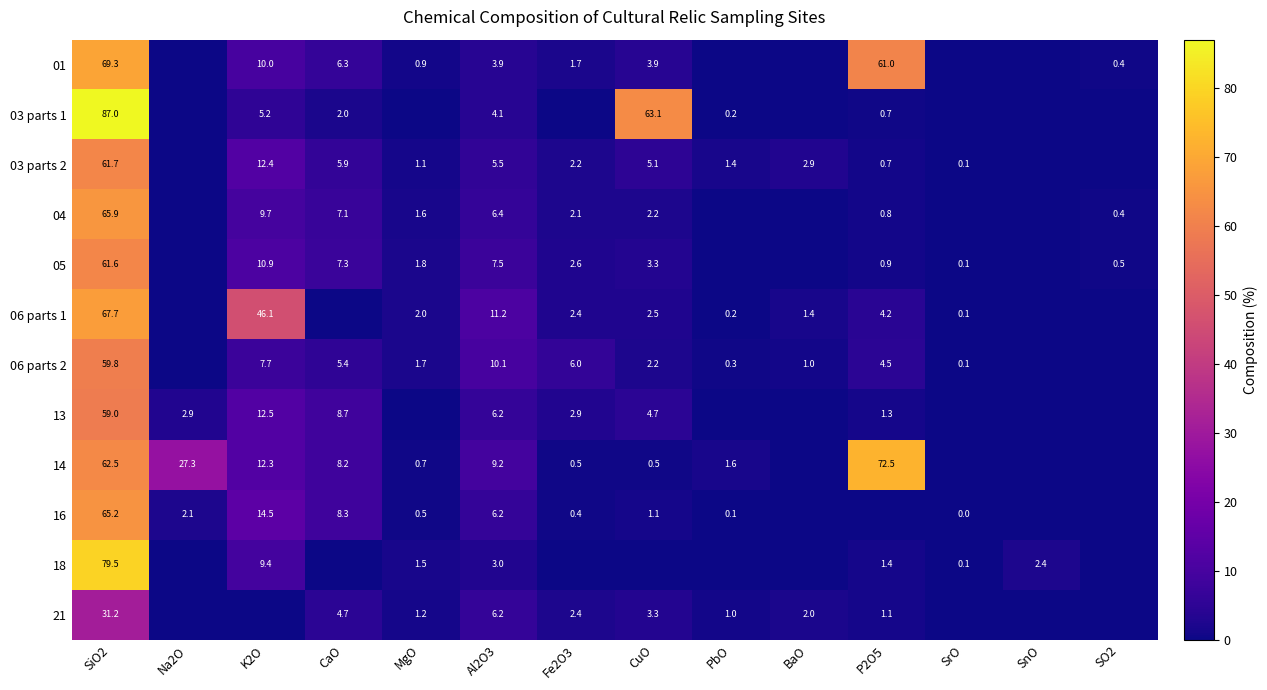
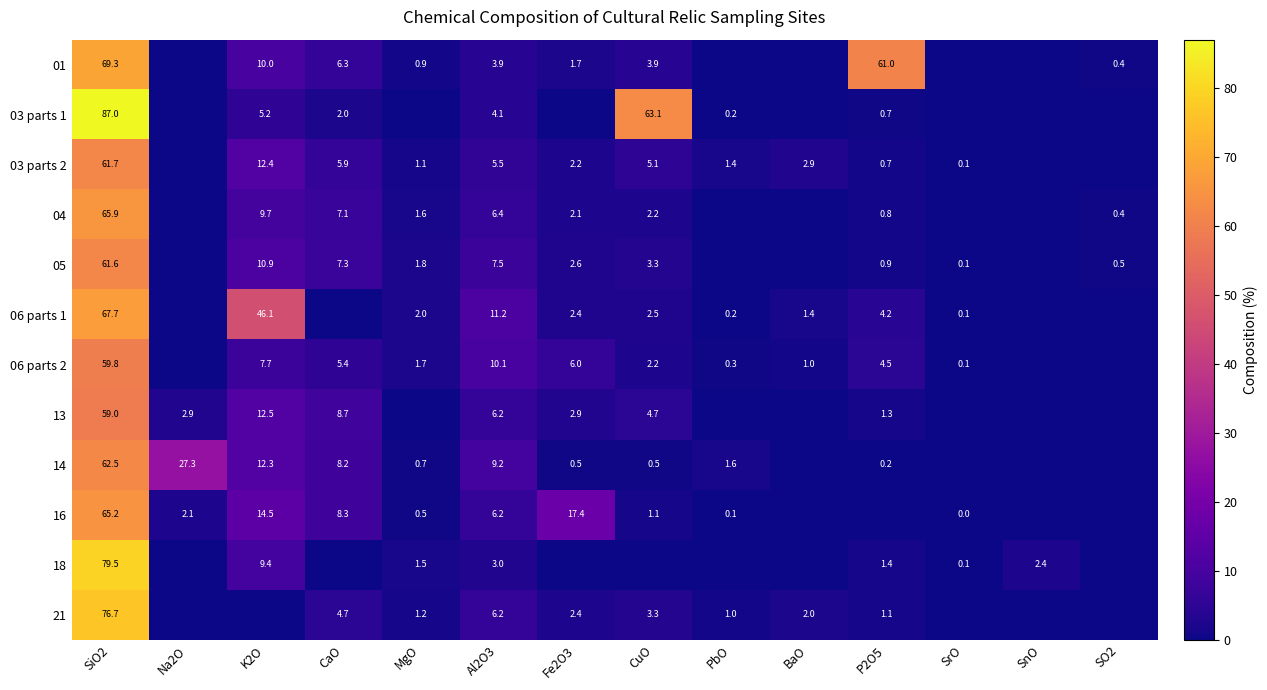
  {
    "01": {
      "SiO2": 69.3,
      "K2O": 10.0,
      "CaO": 6.3,
      "MgO": 0.9,
      "Al2O3": 3.9,
      "Fe2O3": 1.7,
      "CuO": 3.9,
      "P2O5": 61.0,
      "SO2": 0.4
    },
    "03 parts 1": {
      "SiO2": 87.0,
      "K2O": 5.2,
      "CaO": 2.0,
      "Al2O3": 4.1,
      "CuO": 63.1,
      "PbO": 0.2,
      "P2O5": 0.7
    },
    "03 parts 2": {
      "SiO2": 61.7,
      "K2O": 12.4,
      "CaO": 5.9,
      "MgO": 1.1,
      "Al2O3": 5.5,
      "Fe2O3": 2.2,
      "CuO": 5.1,
      "PbO": 1.4,
      "BaO": 2.9,
      "P2O5": 0.7,
      "SrO": 0.1
    },
    "04": {
      "SiO2": 65.9,
      "K2O": 9.7,
      "CaO": 7.1,
      "MgO": 1.6,
      "Al2O3": 6.4,
      "Fe2O3": 2.1,
      "CuO": 2.2,
      "P2O5": 0.8,
      "SO2": 0.4
    },
    "05": {
      "SiO2": 61.6,
      "K2O": 10.9,
      "CaO": 7.3,
      "MgO": 1.8,
      "Al2O3": 7.5,
      "Fe2O3": 2.6,
      "CuO": 3.3,
      "P2O5": 0.9,
      "SrO": 0.1,
      "SO2": 0.5
    },
    "06 parts 1": {
      "SiO2": 67.7,
      "K2O": 46.1,
      "MgO": 2.0,
      "Al2O3": 11.2,
      "Fe2O3": 2.4,
      "CuO": 2.5,
      "PbO": 0.2,
      "BaO": 1.4,
      "P2O5": 4.2,
      "SrO": 0.1
    },
    "06 parts 2": {
      "SiO2": 59.8,
      "K2O": 7.7,
      "CaO": 5.4,
      "MgO": 1.7,
      "Al2O3": 10.1,
      "Fe2O3": 6.0,
      "CuO": 2.2,
      "PbO": 0.3,
      "BaO": 1.0,
      "P2O5": 4.5,
      "SrO": 0.1
    },
    "13": {
      "SiO2": 59.0,
      "Na2O": 2.9,
      "K2O": 12.5,
      "CaO": 8.7,
      "Al2O3": 6.2,
      "Fe2O3": 2.9,
      "CuO": 4.7,
      "P2O5": 1.3
    },
    "14": {
      "SiO2": 62.5,
      "Na2O": 27.3,
      "K2O": 12.3,
      "CaO": 8.2,
      "MgO": 0.7,
      "Al2O3": 9.2,
      "Fe2O3": 0.5,
      "CuO": 0.5,
      "PbO": 1.6,
-     "P2O5": 72.5
+     "P2O5": 0.2
    },
    "16": {
      "SiO2": 65.2,
      "Na2O": 2.1,
      "K2O": 14.5,
      "CaO": 8.3,
      "MgO": 0.5,
      "Al2O3": 6.2,
-     "Fe2O3": 0.4,
+     "Fe2O3": 17.4,
      "CuO": 1.1,
      "PbO": 0.1,
      "SrO": 0.0
    },
    "18": {
      "SiO2": 79.5,
      "K2O": 9.4,
      "MgO": 1.5,
      "Al2O3": 3.0,
      "P2O5": 1.4,
      "SrO": 0.1,
      "SnO": 2.4
    },
    "21": {
-     "SiO2": 31.2,
+     "SiO2": 76.7,
      "CaO": 4.7,
      "MgO": 1.2,
      "Al2O3": 6.2,
      "Fe2O3": 2.4,
      "CuO": 3.3,
      "PbO": 1.0,
      "BaO": 2.0,
      "P2O5": 1.1
    }
  }
